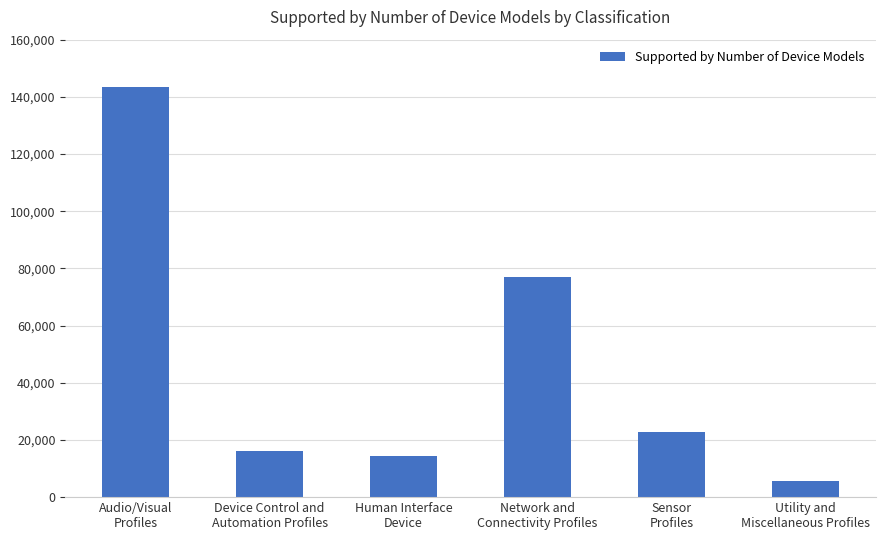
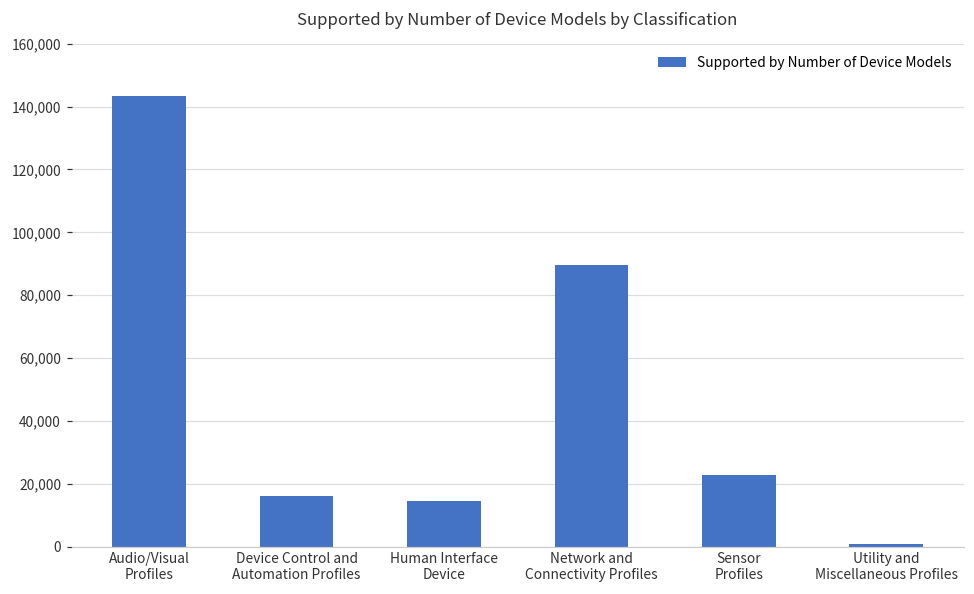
  {
    "Audio/Visual Profiles": "143,000",
    "Device Control and Automation Profiles": "16,000",
    "Human Interface Device": "15,000",
-   "Network and Connectivity Profiles": "77,000",
+   "Network and Connectivity Profiles": "90,000",
    "Sensor Profiles": "23,000",
-   "Utility and Miscellaneous Profiles": "6,000"
+   "Utility and Miscellaneous Profiles": "1,000"
  }
